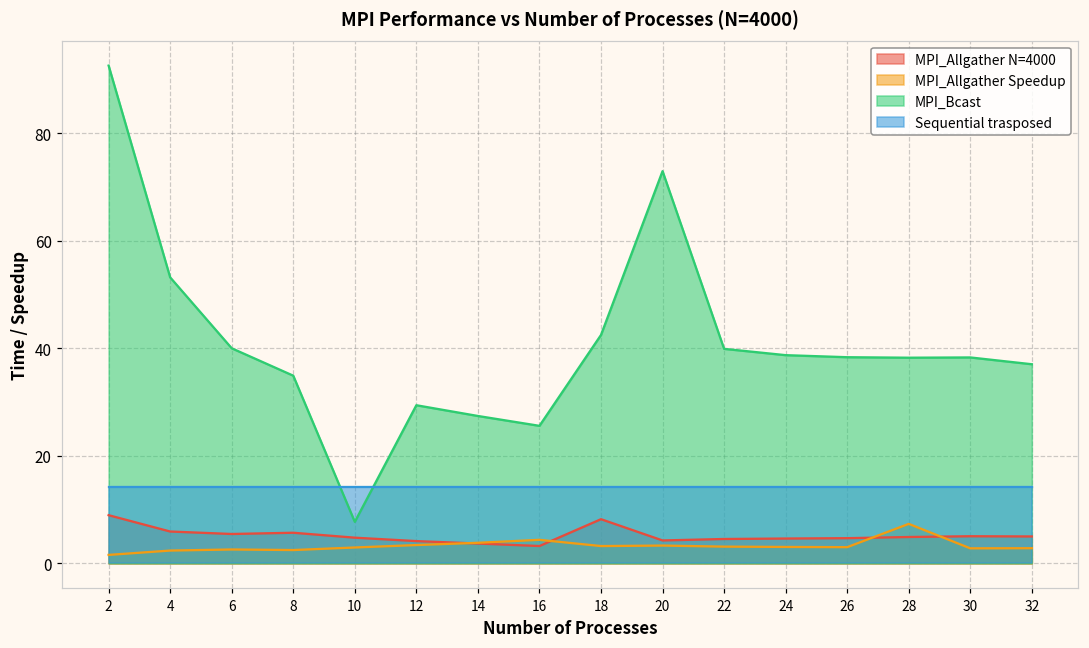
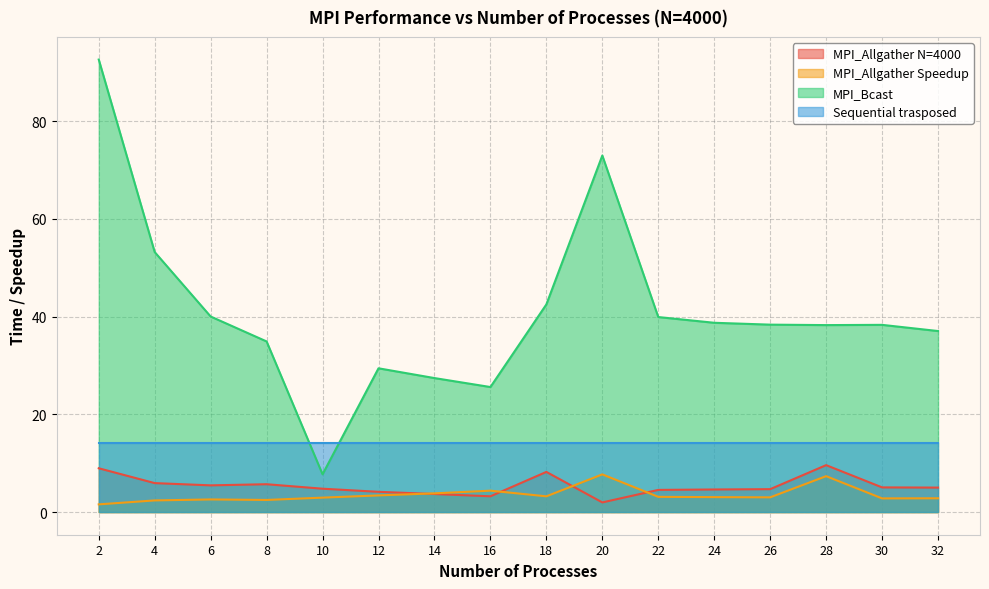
  {
    "MPI_Allgather N=4000": {
      "2": 9,
      "4": 6,
      "6": 5,
      "8": 6,
      "10": 5,
      "12": 4,
      "16": 3,
      "18": 8,
-     "20": 4,
+     "20": 2,
      "22": 5,
      "24": 5,
      "26": 5,
-     "28": 5,
+     "28": 10,
      "30": 5,
      "32": 5
    },
    "MPI_Allgather Speedup": {
      "2": 2,
      "4": 2,
      "6": 3,
      "8": 2,
      "10": 3,
      "12": 3,
      "16": 4,
      "18": 3,
-     "20": 3,
+     "20": 8,
      "22": 3,
      "24": 3,
      "26": 3,
      "28": 7,
      "30": 3,
      "32": 3
    },
    "MPI_Bcast": {
      "2": 93,
      "4": 53,
      "6": 40,
      "8": 35,
      "10": 8,
      "12": 29,
      "14": 27,
      "16": 26,
      "18": 42,
      "20": 73,
      "22": 40,
      "24": 39,
      "26": 38,
      "28": 38,
      "30": 38,
      "32": 37
    },
    "Sequential trasposed": {
      "2": 14,
      "4": 14,
      "6": 14,
      "8": 14,
      "10": 14,
      "12": 14,
      "14": 14,
      "16": 14,
      "18": 14,
      "20": 14,
      "22": 14,
      "24": 14,
      "26": 14,
      "28": 14,
      "30": 14,
      "32": 14
    }
  }
